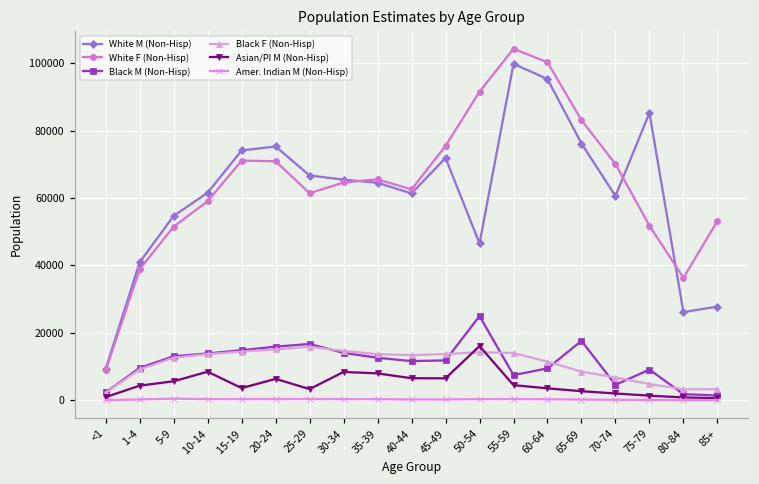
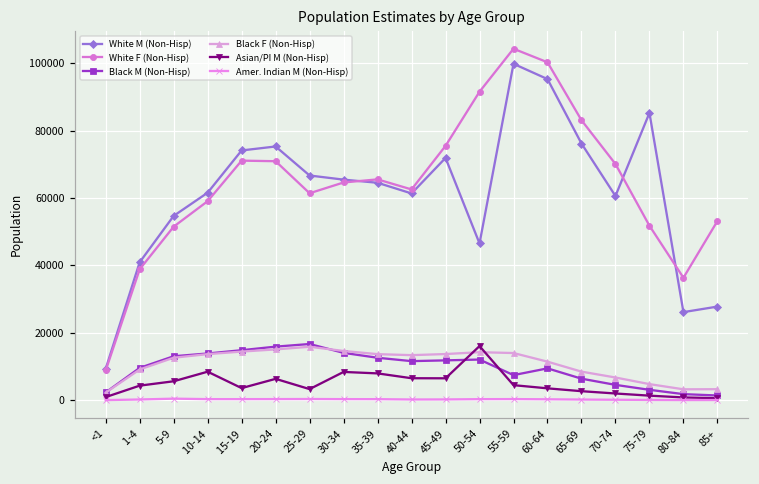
  {
    "White M (Non-Hisp)": {
      "1-4": 41000,
      "5-9": 55000,
      "10-14": 62000,
      "15-19": 74000,
      "20-24": 75000,
      "25-29": 67000,
      "30-34": 65000,
      "35-39": 65000,
      "40-44": 61000,
      "45-49": 72000,
      "50-54": 47000,
      "55-59": 100000,
      "60-64": 95000,
      "65-69": 76000,
      "70-74": 61000,
      "75-79": 85000,
      "80-84": 26000,
      "85+": 28000
    },
    "Black M (Non-Hisp)": {
      "20-24": 16000,
      "35-39": 13000,
      "40-44": 12000,
      "45-49": 12000,
-     "50-54": 25000,
+     "50-54": 12000,
      "55-59": 7000,
      "60-64": 9000,
-     "65-69": 18000,
+     "65-69": 6000,
      "70-74": 5000,
-     "75-79": 9000,
+     "75-79": 3000,
      "80-84": 2000
    },
    "Asian/PI M (Non-Hisp)": {
      "<1": 1000,
      "1-4": 4000,
      "5-9": 6000,
      "10-14": 8000,
      "15-19": 4000,
      "20-24": 6000,
      "25-29": 3000,
      "30-34": 8000,
      "35-39": 8000,
      "40-44": 7000,
      "45-49": 7000,
      "50-54": 16000,
      "55-59": 4000,
      "60-64": 4000,
      "65-69": 3000,
      "70-74": 2000,
      "75-79": 1000
    }
  }
